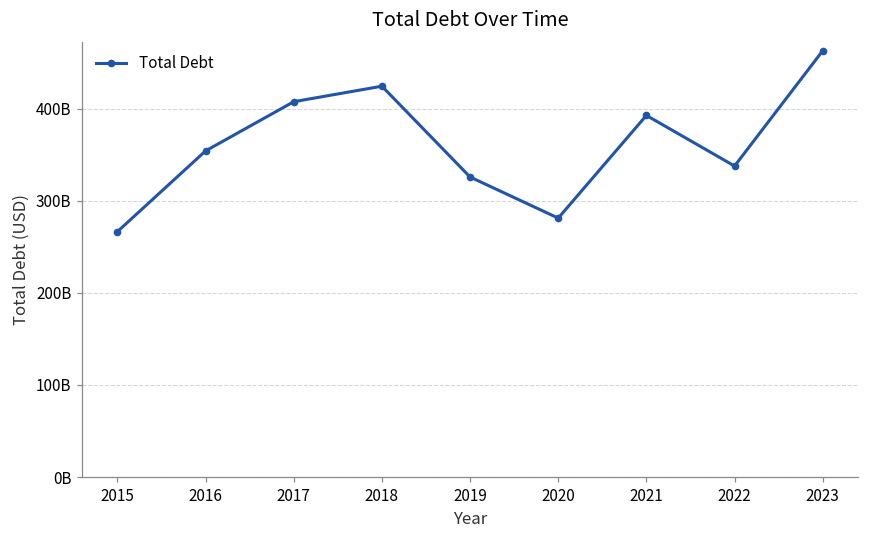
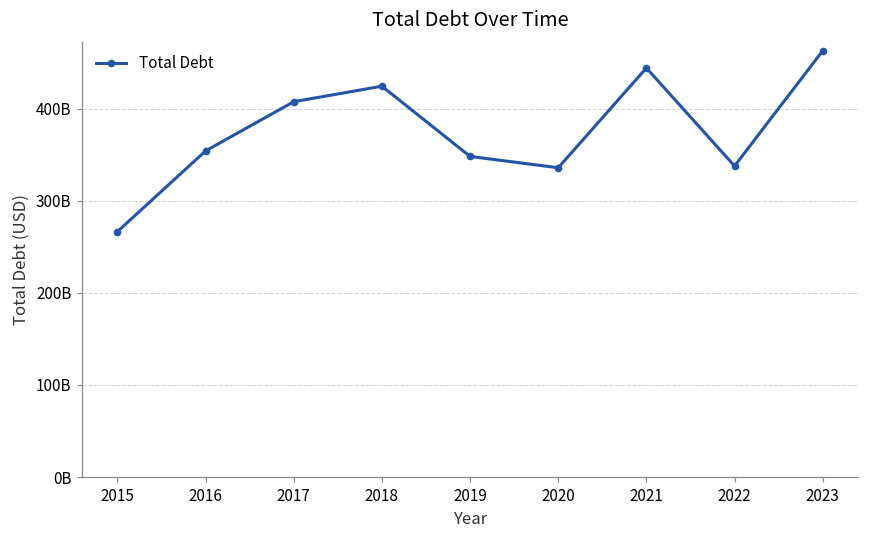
  {
    "2015": 270000000000,
    "2016": 350000000000,
    "2017": 410000000000,
    "2018": 420000000000,
-   "2019": 330000000000,
-   "2020": 280000000000,
-   "2021": 390000000000,
+   "2019": 350000000000,
+   "2020": 340000000000,
+   "2021": 440000000000,
    "2022": 340000000000,
    "2023": 460000000000
  }
